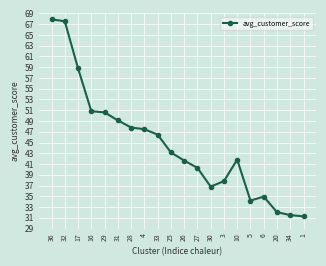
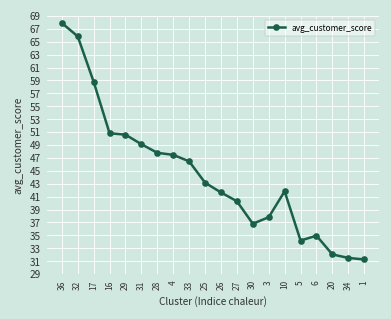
  {
    "36": 68,
-   "32": 68,
+   "32": 66,
    "17": 59,
    "16": 51,
    "29": 51,
    "31": 49,
    "28": 48,
    "4": 47,
    "33": 46,
    "25": 43,
    "26": 42,
    "27": 40,
    "30": 37,
    "3": 38,
    "10": 42,
    "5": 34,
    "6": 35,
    "20": 32,
    "34": 32,
    "1": 31
  }
